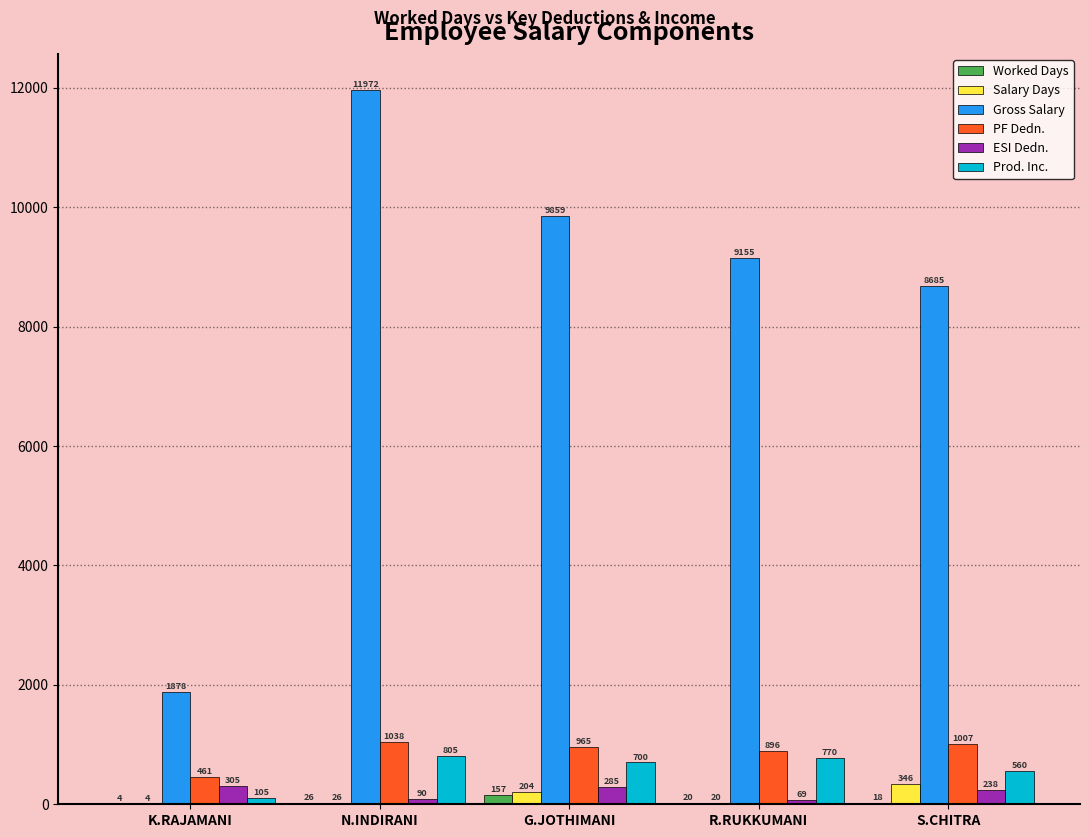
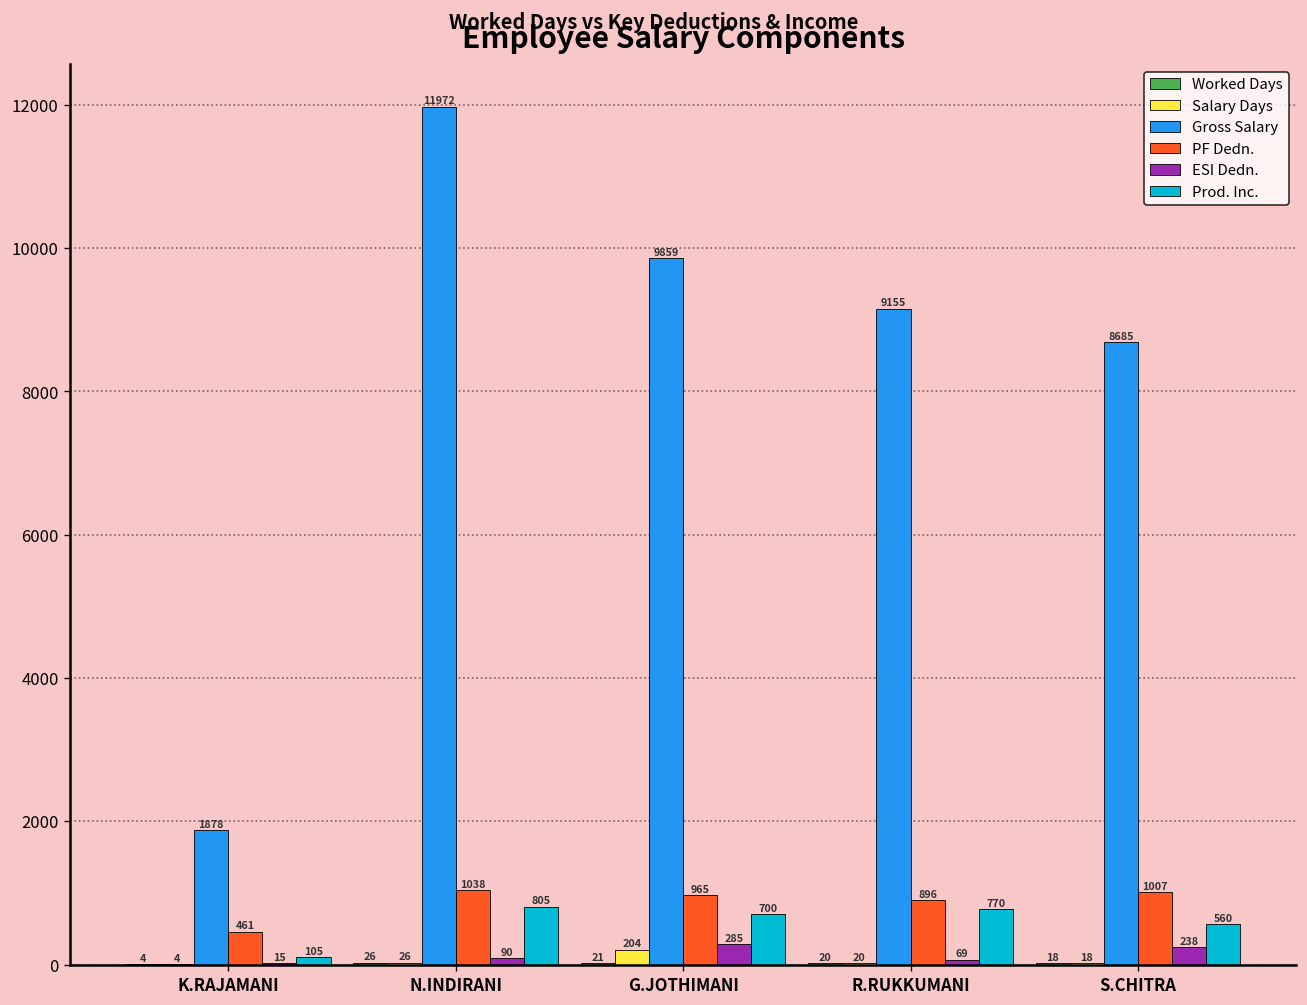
  {
    "Worked Days": {
      "K.RAJAMANI": 4,
      "N.INDIRANI": 26,
-     "G.JOTHIMANI": 157,
+     "G.JOTHIMANI": 21,
      "R.RUKKUMANI": 20,
      "S.CHITRA": 18
    },
    "Salary Days": {
      "K.RAJAMANI": 4,
      "N.INDIRANI": 26,
      "G.JOTHIMANI": 204,
      "R.RUKKUMANI": 20,
-     "S.CHITRA": 346
+     "S.CHITRA": 18
    },
    "PF Dedn.": {
      "K.RAJAMANI": 461,
      "N.INDIRANI": 1038,
      "G.JOTHIMANI": 965,
      "R.RUKKUMANI": 896,
      "S.CHITRA": 1007
    },
    "ESI Dedn.": {
-     "K.RAJAMANI": 305,
+     "K.RAJAMANI": 15,
      "N.INDIRANI": 90,
      "G.JOTHIMANI": 285,
      "R.RUKKUMANI": 69,
      "S.CHITRA": 238
    }
  }
